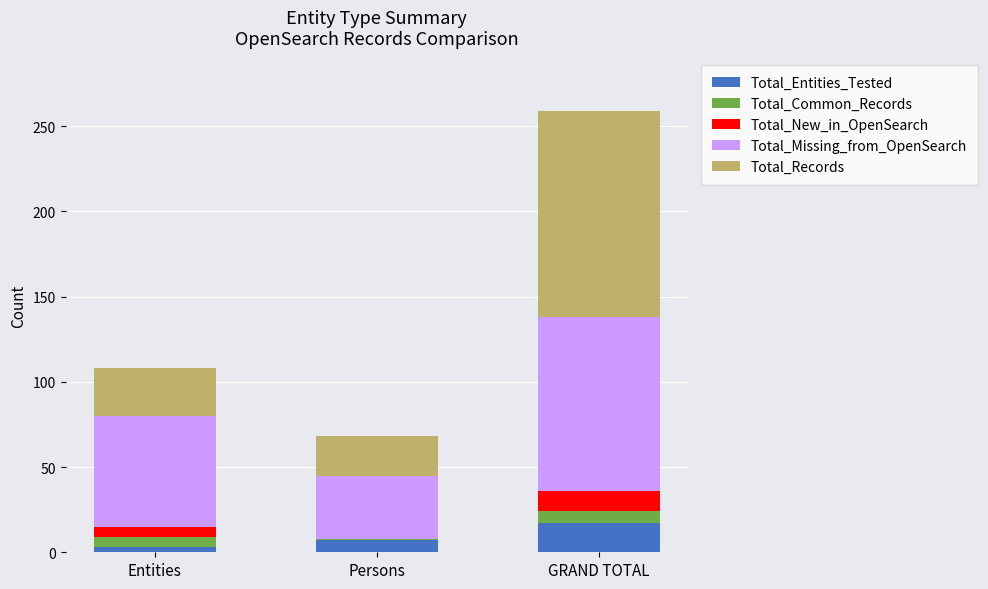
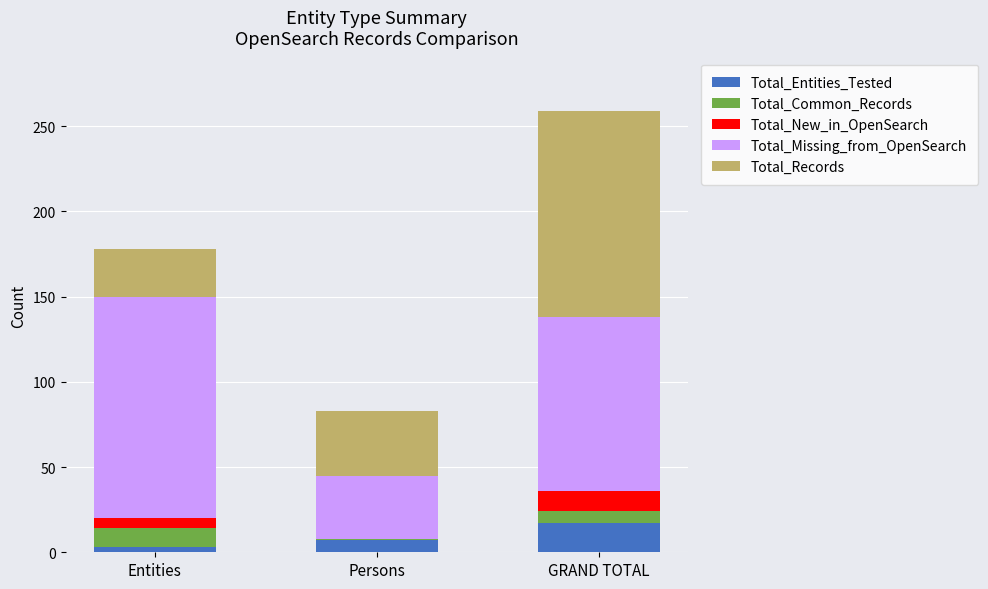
  {
    "Total_Entities_Tested": {
      "Entities": 3,
      "Persons": 7,
      "GRAND TOTAL": 17
    },
    "Total_Common_Records": {
-     "Entities": 6,
+     "Entities": 11,
      "GRAND TOTAL": 7
    },
    "Total_New_in_OpenSearch": {
      "Entities": 6,
      "Persons": 0,
      "GRAND TOTAL": 12
    },
    "Total_Missing_from_OpenSearch": {
-     "Entities": 65,
+     "Entities": 130,
      "Persons": 37,
      "GRAND TOTAL": 102
    },
    "Total_Records": {
      "Entities": 28,
-     "Persons": 23,
+     "Persons": 38,
      "GRAND TOTAL": 121
    }
  }
